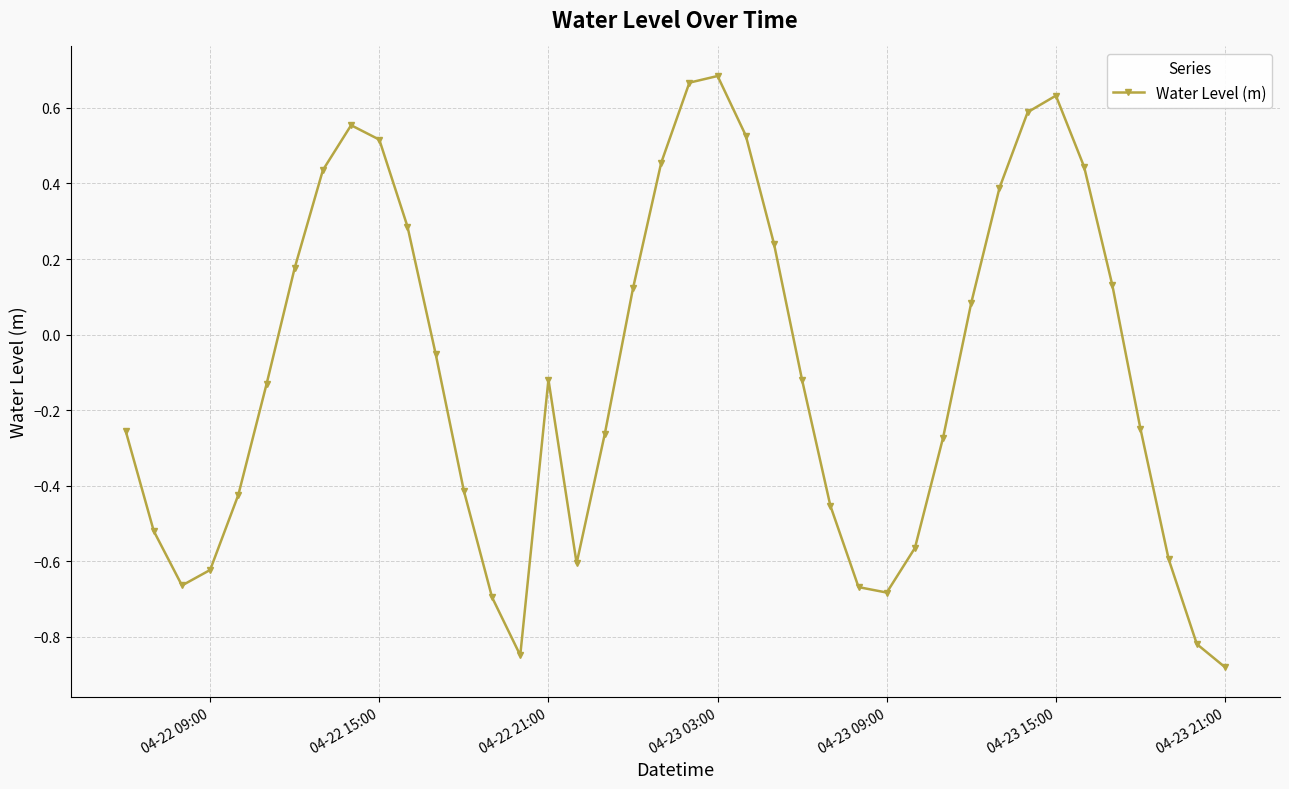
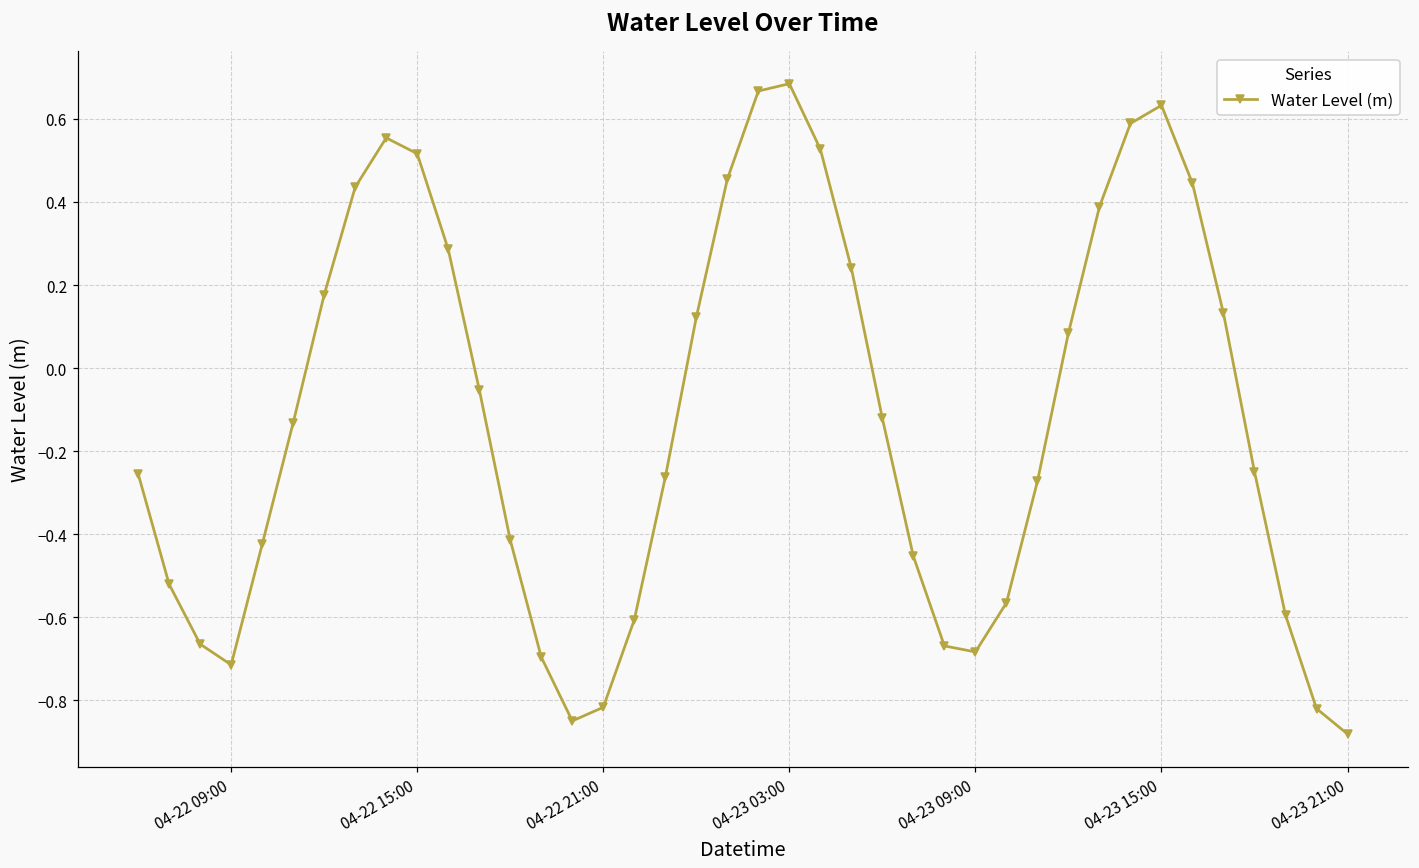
  {
-   "04-22 09:00": -0.62,
+   "04-22 09:00": -0.71,
    "04-22 15:00": 0.52,
-   "04-22 21:00": -0.12,
+   "04-22 21:00": -0.82,
    "04-23 03:00": 0.68,
    "04-23 09:00": -0.68,
    "04-23 15:00": 0.63,
    "04-23 21:00": -0.88
  }
